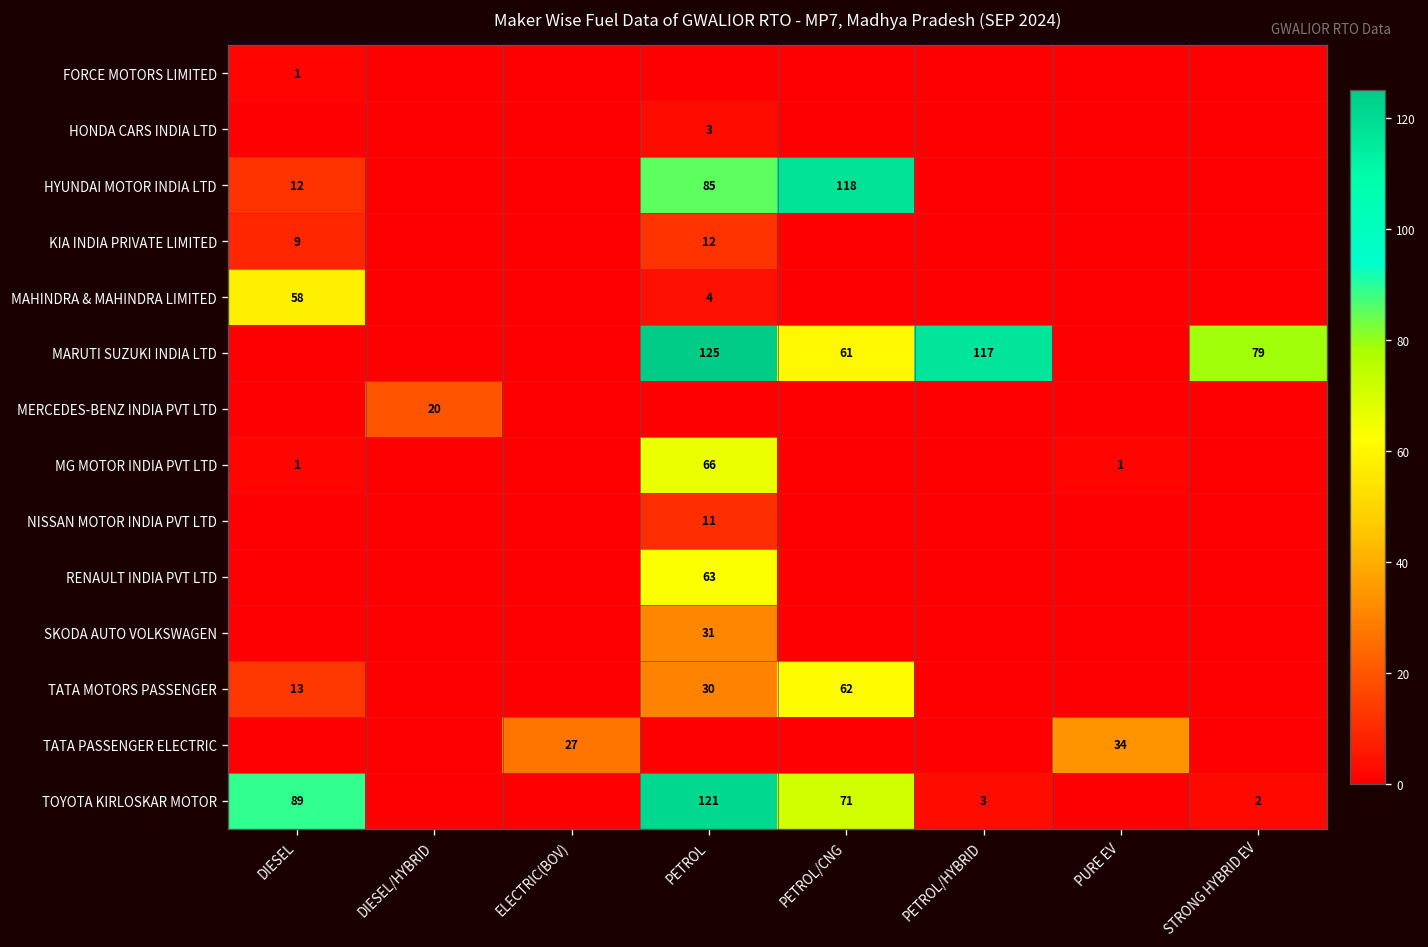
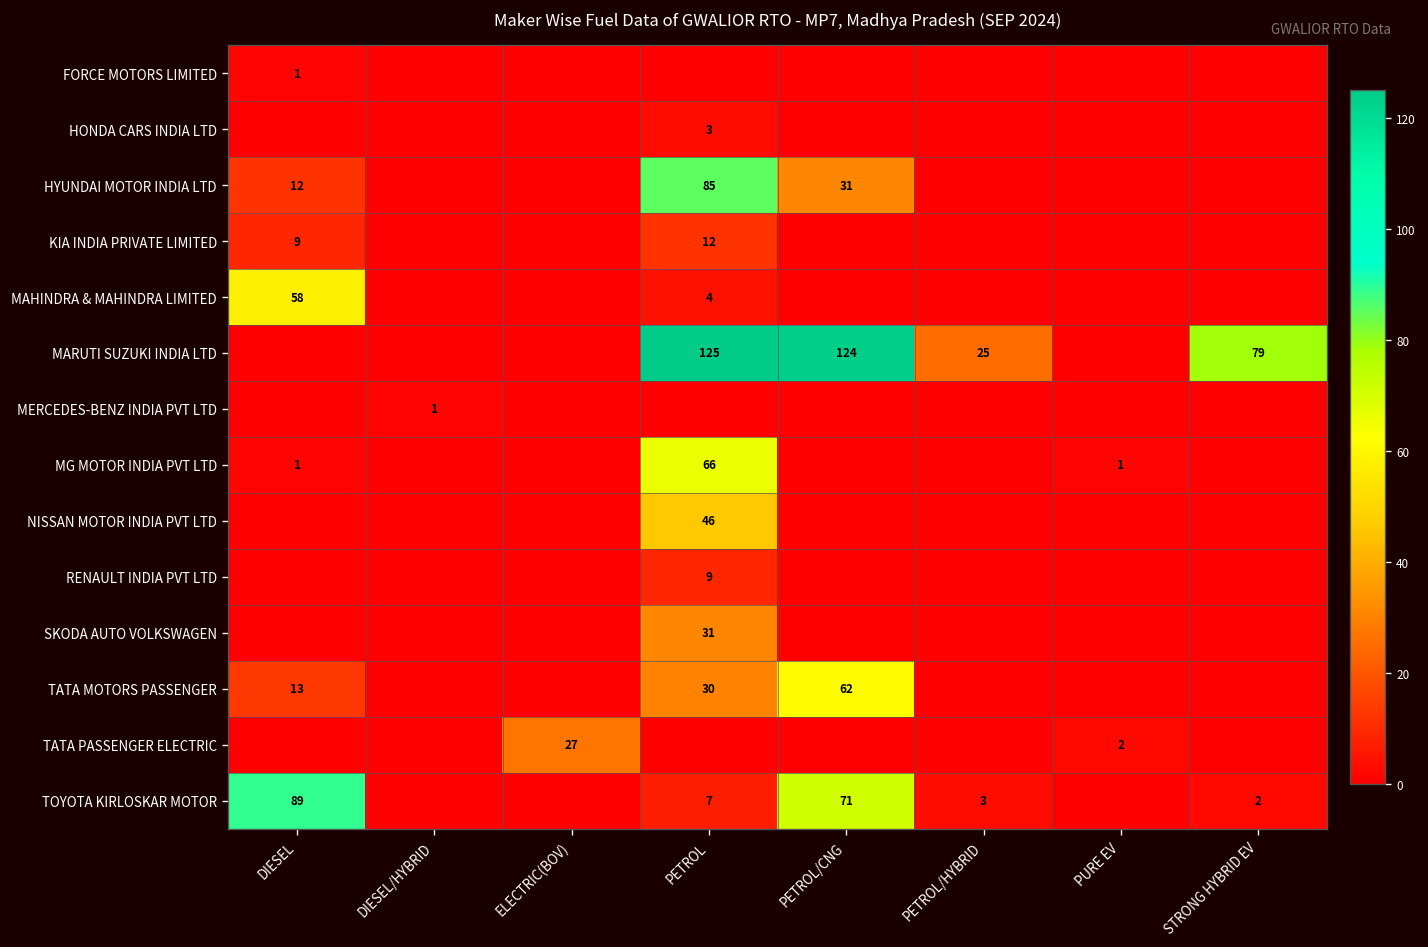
  {
    "FORCE MOTORS LIMITED": {
      "DIESEL": 1
    },
    "HONDA CARS INDIA LTD": {
      "PETROL": 3
    },
    "HYUNDAI MOTOR INDIA LTD": {
      "DIESEL": 12,
      "PETROL": 85,
-     "PETROL/CNG": 118
+     "PETROL/CNG": 31
    },
    "KIA INDIA PRIVATE LIMITED": {
      "DIESEL": 9,
      "PETROL": 12
    },
    "MAHINDRA & MAHINDRA LIMITED": {
      "DIESEL": 58,
      "PETROL": 4
    },
    "MARUTI SUZUKI INDIA LTD": {
      "PETROL": 125,
-     "PETROL/CNG": 61,
-     "PETROL/HYBRID": 117,
+     "PETROL/CNG": 124,
+     "PETROL/HYBRID": 25,
      "STRONG HYBRID EV": 79
    },
    "MERCEDES-BENZ INDIA PVT LTD": {
-     "DIESEL/HYBRID": 20
+     "DIESEL/HYBRID": 1
    },
    "MG MOTOR INDIA PVT LTD": {
      "DIESEL": 1,
      "PETROL": 66,
      "PURE EV": 1
    },
    "NISSAN MOTOR INDIA PVT LTD": {
-     "PETROL": 11
+     "PETROL": 46
    },
    "RENAULT INDIA PVT LTD": {
-     "PETROL": 63
+     "PETROL": 9
    },
    "SKODA AUTO VOLKSWAGEN": {
      "PETROL": 31
    },
    "TATA MOTORS PASSENGER": {
      "DIESEL": 13,
      "PETROL": 30,
      "PETROL/CNG": 62
    },
    "TATA PASSENGER ELECTRIC": {
      "ELECTRIC(BOV)": 27,
-     "PURE EV": 34
+     "PURE EV": 2
    },
    "TOYOTA KIRLOSKAR MOTOR": {
      "DIESEL": 89,
-     "PETROL": 121,
+     "PETROL": 7,
      "PETROL/CNG": 71,
      "PETROL/HYBRID": 3,
      "STRONG HYBRID EV": 2
    }
  }
